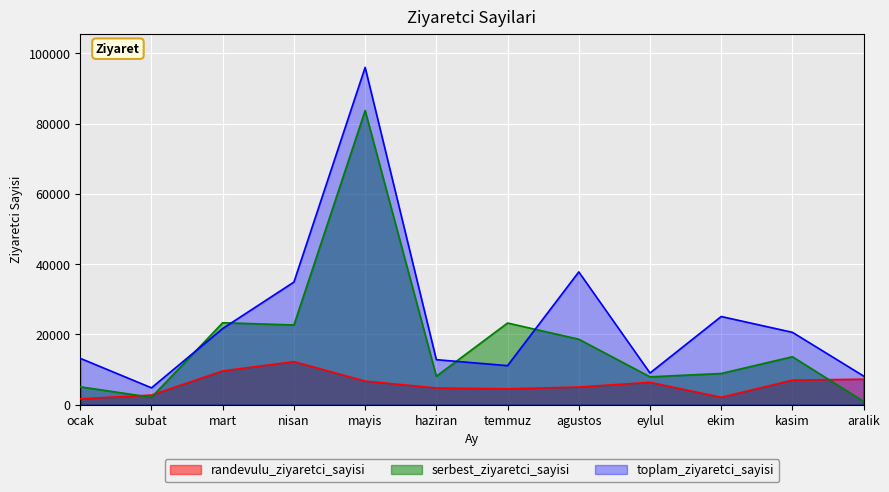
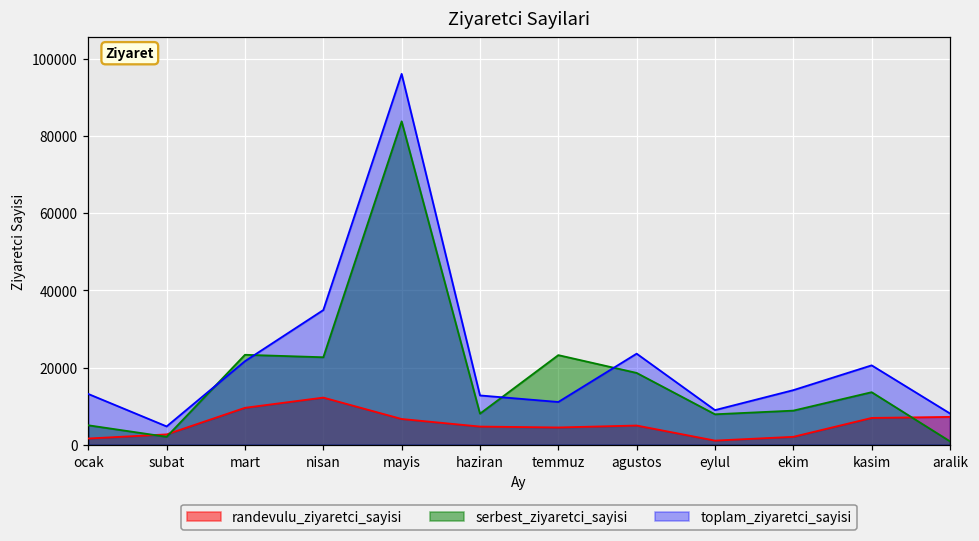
  {
    "randevulu_ziyaretci_sayisi": {
      "ocak": 2000,
      "mart": 10000,
      "nisan": 12000,
      "mayis": 7000,
      "haziran": 5000,
      "temmuz": 4000,
      "agustos": 5000,
-     "eylul": 6000,
+     "eylul": 1000,
      "ekim": 2000,
      "kasim": 7000,
      "aralik": 7000
    },
    "serbest_ziyaretci_sayisi": {
      "ocak": 5000,
      "mart": 23000,
      "nisan": 23000,
      "mayis": 84000,
      "haziran": 8000,
      "temmuz": 23000,
      "agustos": 19000,
      "eylul": 8000,
      "ekim": 9000,
      "kasim": 14000,
      "aralik": 1000
    },
    "toplam_ziyaretci_sayisi": {
      "ocak": 13000,
      "subat": 5000,
      "mart": 22000,
      "nisan": 35000,
      "mayis": 96000,
      "haziran": 13000,
      "temmuz": 11000,
-     "agustos": 38000,
+     "agustos": 24000,
      "eylul": 9000,
-     "ekim": 25000,
+     "ekim": 14000,
      "kasim": 21000,
      "aralik": 8000
    }
  }
